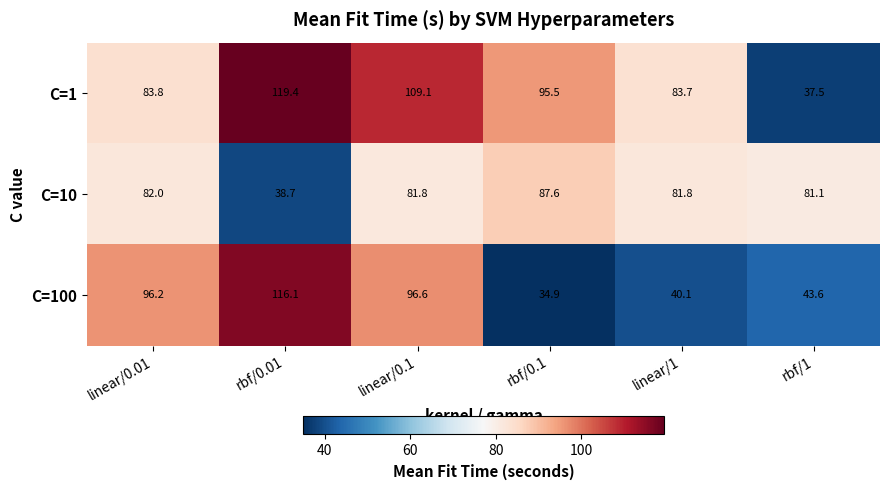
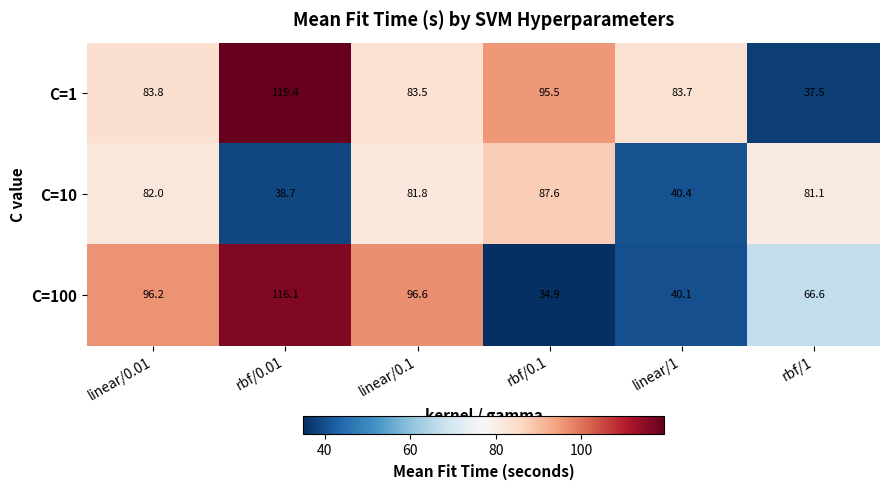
  {
    "C=1": {
      "linear/0.01": 83.8,
      "rbf/0.01": 119.4,
-     "linear/0.1": 109.1,
+     "linear/0.1": 83.5,
      "rbf/0.1": 95.5,
      "linear/1": 83.7,
      "rbf/1": 37.5
    },
    "C=10": {
      "linear/0.01": 82.0,
      "rbf/0.01": 38.7,
      "linear/0.1": 81.8,
      "rbf/0.1": 87.6,
-     "linear/1": 81.8,
+     "linear/1": 40.4,
      "rbf/1": 81.1
    },
    "C=100": {
      "linear/0.01": 96.2,
      "rbf/0.01": 116.1,
      "linear/0.1": 96.6,
      "rbf/0.1": 34.9,
      "linear/1": 40.1,
-     "rbf/1": 43.6
+     "rbf/1": 66.6
    }
  }
